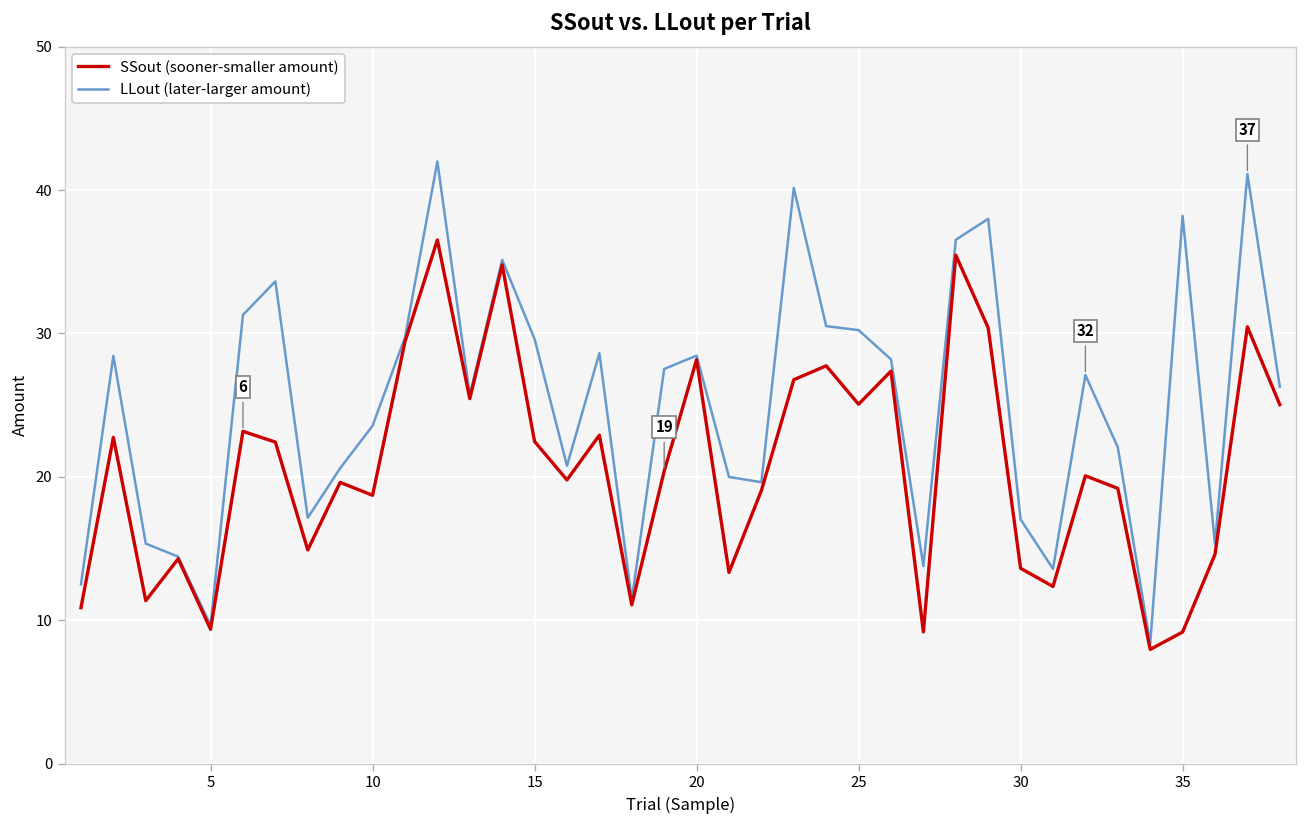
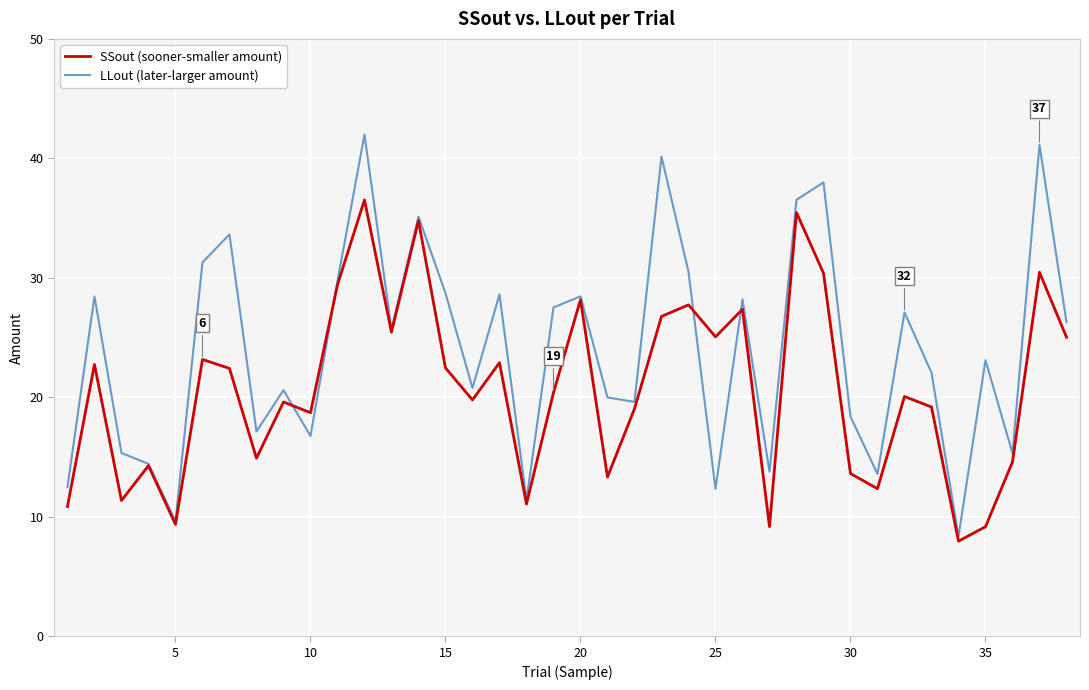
  {
    "SSout (sooner-smaller amount)": {
      "5": 9.4,
      "10": 18.7,
      "15": 22.5,
      "20": 28.2,
      "25": 25.1,
      "30": 13.6,
      "35": 9.2
    },
    "LLout (later-larger amount)": {
      "5": 9.6,
-     "10": 23.6,
-     "15": 29.6,
+     "10": 16.8,
+     "15": 28.7,
      "20": 28.5,
-     "25": 30.2,
-     "30": 17.0,
-     "35": 38.2
+     "25": 12.3,
+     "30": 18.4,
+     "35": 23.1
    }
  }
